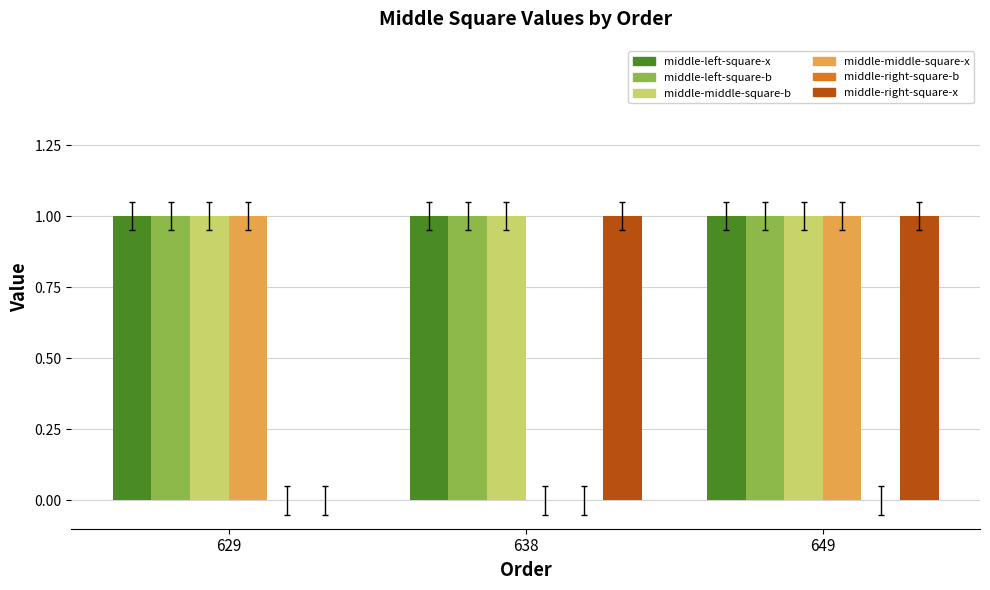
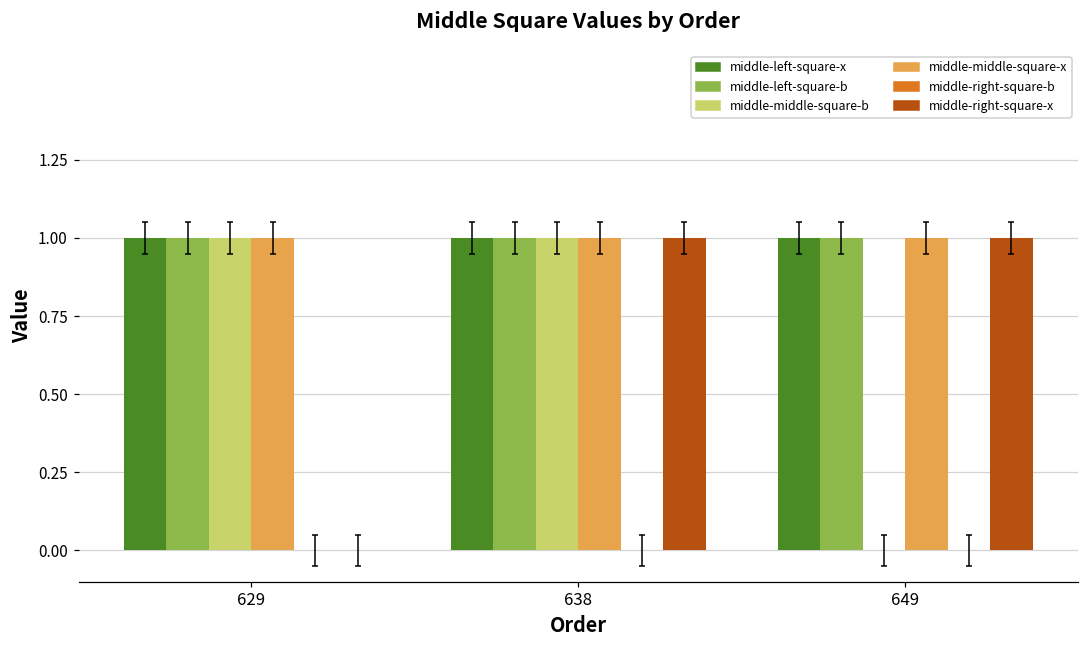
  {
    "middle-left-square-x": {
      "629": 1,
      "638": 1,
      "649": 1
    },
    "middle-left-square-b": {
      "629": 1,
      "638": 1,
      "649": 1
    },
    "middle-middle-square-b": {
      "629": 1,
      "638": 1,
-     "649": 1
+     "649": 0
    },
    "middle-middle-square-x": {
      "629": 1,
-     "638": 0,
+     "638": 1,
      "649": 1
    }
  }
